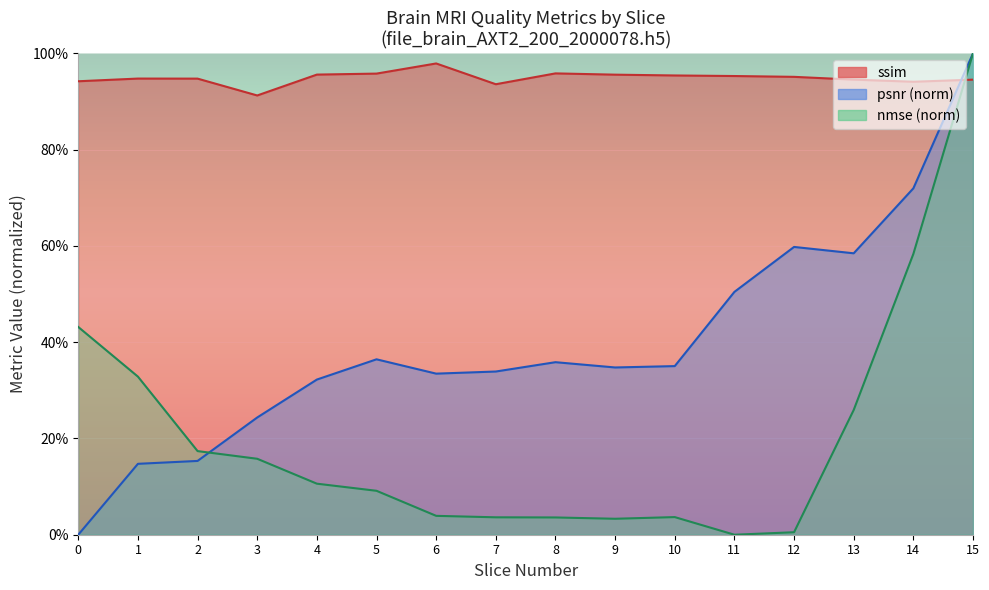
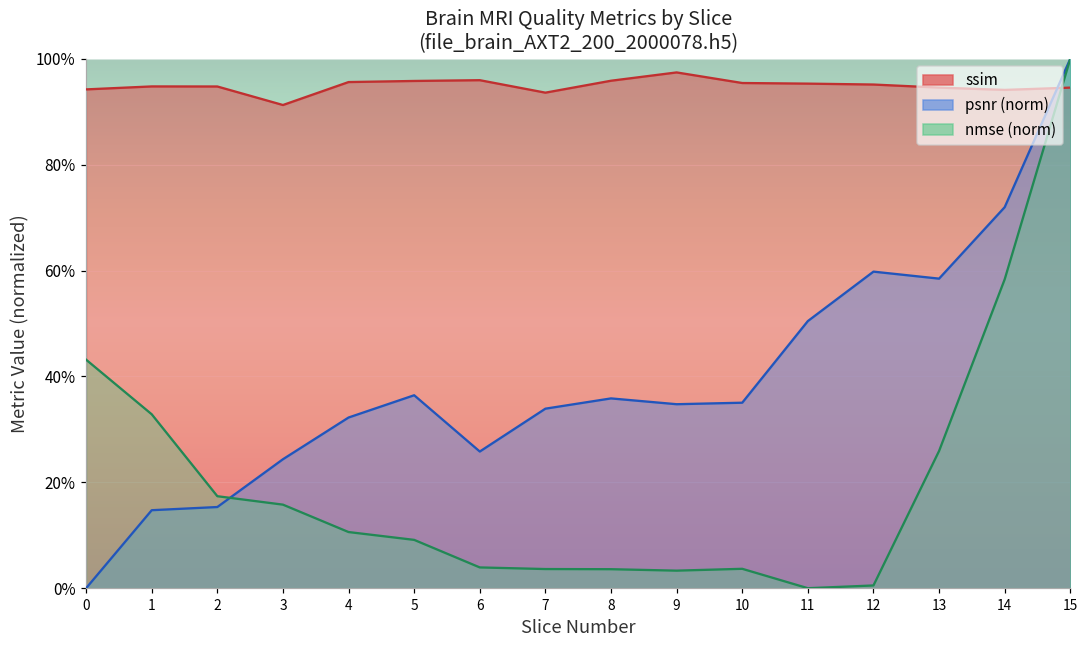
  {
    "ssim": {
      "0": "94%",
      "1": "95%",
      "2": "95%",
      "3": "91%",
      "4": "96%",
      "5": "96%",
-     "6": "98%",
+     "6": "96%",
      "7": "94%",
      "8": "96%",
-     "9": "96%",
+     "9": "97%",
      "10": "95%",
      "11": "95%",
      "12": "95%",
      "15": "95%"
    },
    "psnr (norm)": {
      "0": "0%",
      "1": "15%",
      "2": "15%",
      "3": "24%",
      "4": "32%",
      "5": "36%",
-     "6": "33%",
+     "6": "26%",
      "7": "34%",
      "8": "36%",
      "9": "35%",
      "10": "35%",
      "11": "50%",
      "12": "60%",
      "13": "58%",
      "14": "72%"
    },
    "nmse (norm)": {
      "0": "43%",
      "1": "33%",
      "2": "17%",
      "3": "16%",
      "4": "11%",
      "5": "9%",
      "6": "4%",
      "7": "4%",
      "8": "4%",
      "9": "3%",
      "10": "4%",
      "11": "0%",
      "12": "1%",
      "13": "26%",
      "14": "58%"
    }
  }
